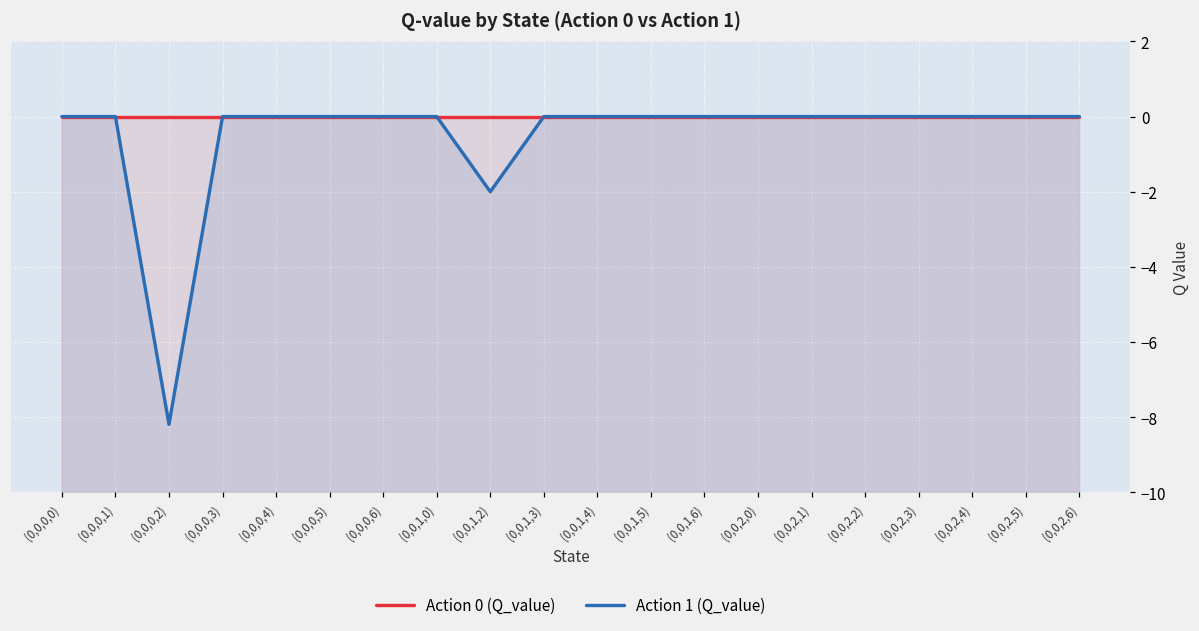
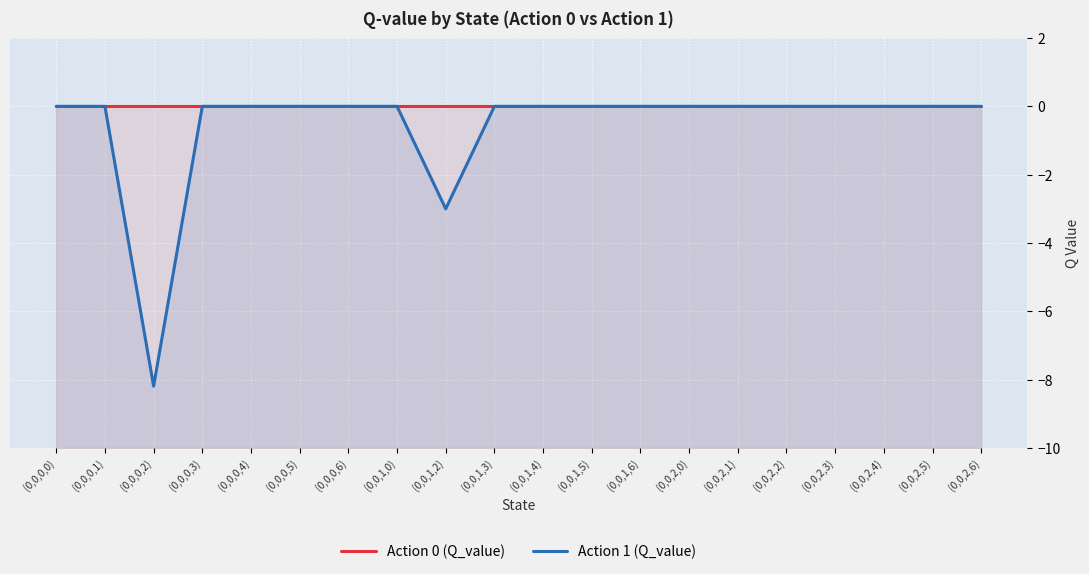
  {
    "Action 0 (Q_value)": {
      "(0,0,0,2)": 0,
      "(0,0,1,2)": 0
    },
    "Action 1 (Q_value)": {
      "(0,0,0,2)": -8.2,
-     "(0,0,1,2)": -2
+     "(0,0,1,2)": -3
    }
  }
